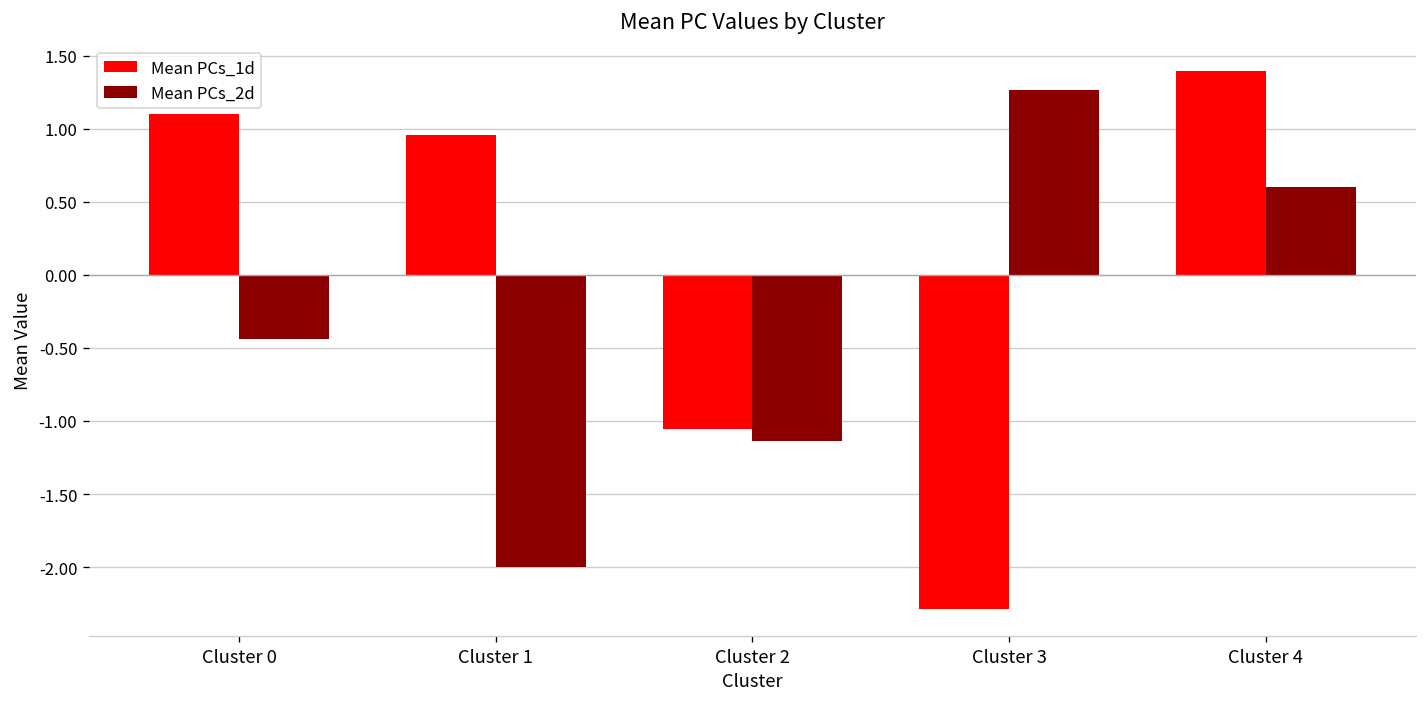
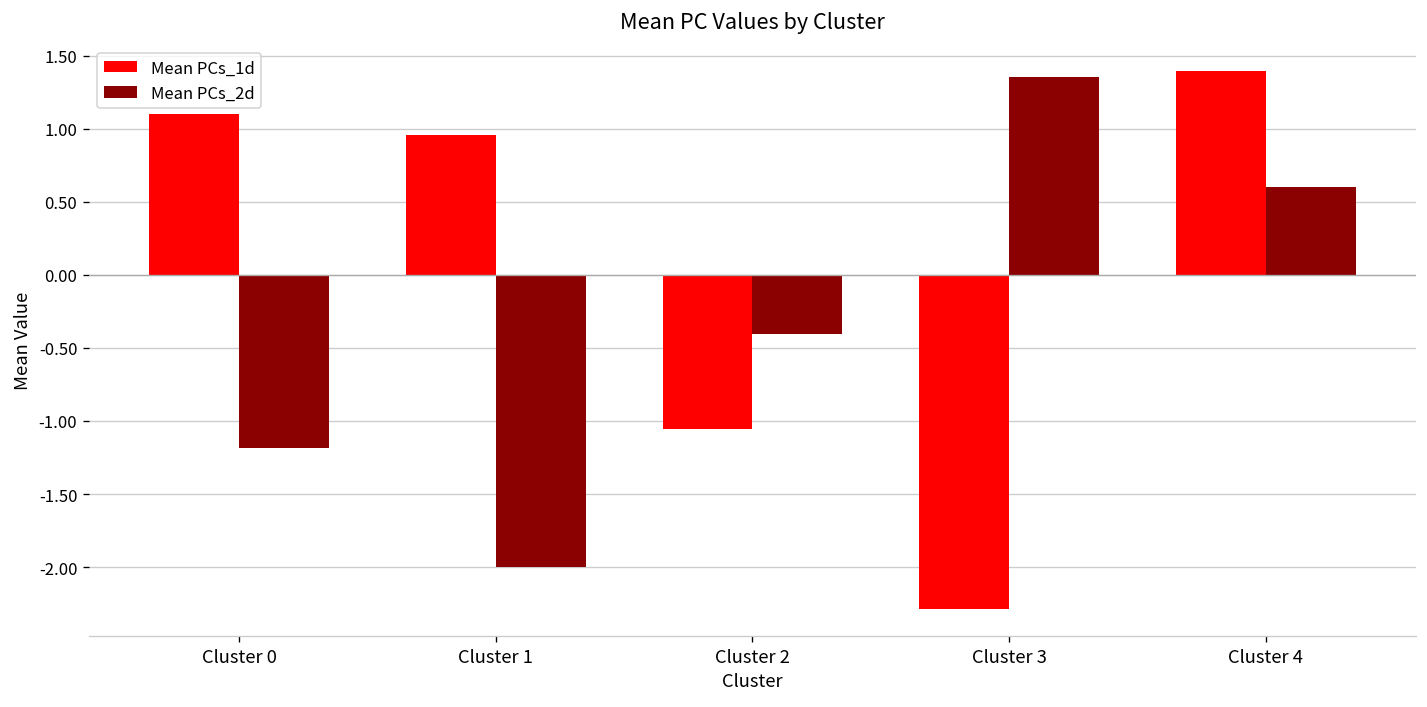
  {
    "Mean PCs_1d": {
      "Cluster 0": 1.10,
      "Cluster 1": 0.96,
      "Cluster 2": -1.06,
      "Cluster 3": -2.29,
      "Cluster 4": 1.39
    },
    "Mean PCs_2d": {
-     "Cluster 0": -0.44,
+     "Cluster 0": -1.18,
      "Cluster 1": -2.00,
-     "Cluster 2": -1.14,
-     "Cluster 3": 1.27,
+     "Cluster 2": -0.41,
+     "Cluster 3": 1.36,
      "Cluster 4": 0.60
    }
  }
